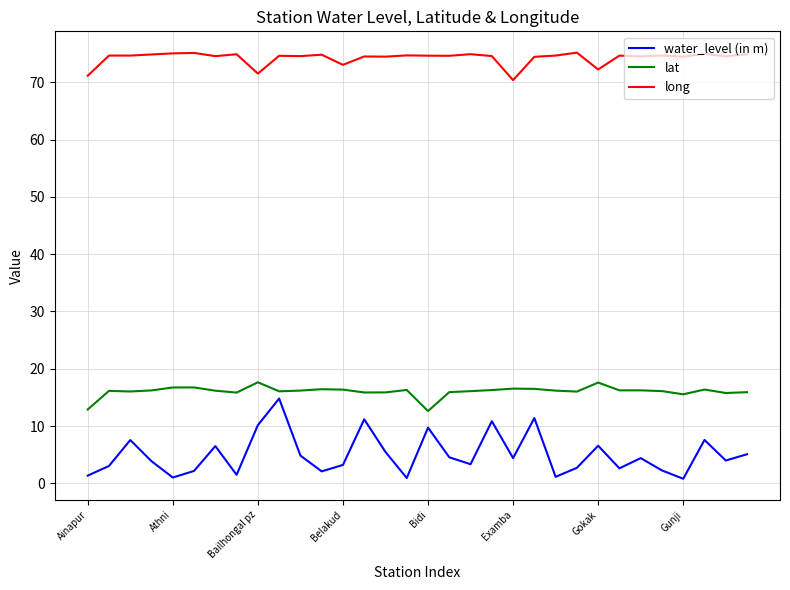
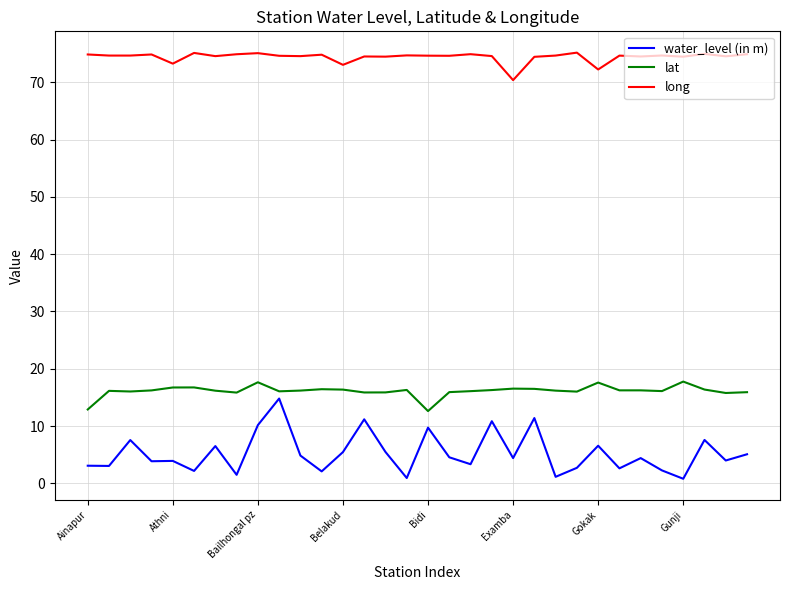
  {
    "water_level (in m)": {
-     "Ainapur": 1,
-     "Athni": 1,
+     "Ainapur": 3,
+     "Athni": 4,
      "Bailhongal pz": 10,
-     "Belakud": 3,
+     "Belakud": 5,
      "Bidi": 10,
      "Examba": 4,
      "Gokak": 7,
      "Gunji": 1
    },
    "lat": {
      "Ainapur": 13,
      "Athni": 17,
      "Bailhongal pz": 18,
      "Belakud": 16,
      "Bidi": 13,
      "Examba": 17,
      "Gokak": 18,
-     "Gunji": 16
+     "Gunji": 18
    },
    "long": {
-     "Ainapur": 71,
-     "Athni": 75,
-     "Bailhongal pz": 72,
+     "Ainapur": 75,
+     "Athni": 73,
+     "Bailhongal pz": 75,
      "Belakud": 73,
      "Bidi": 75,
      "Examba": 70,
      "Gokak": 72
    }
  }
